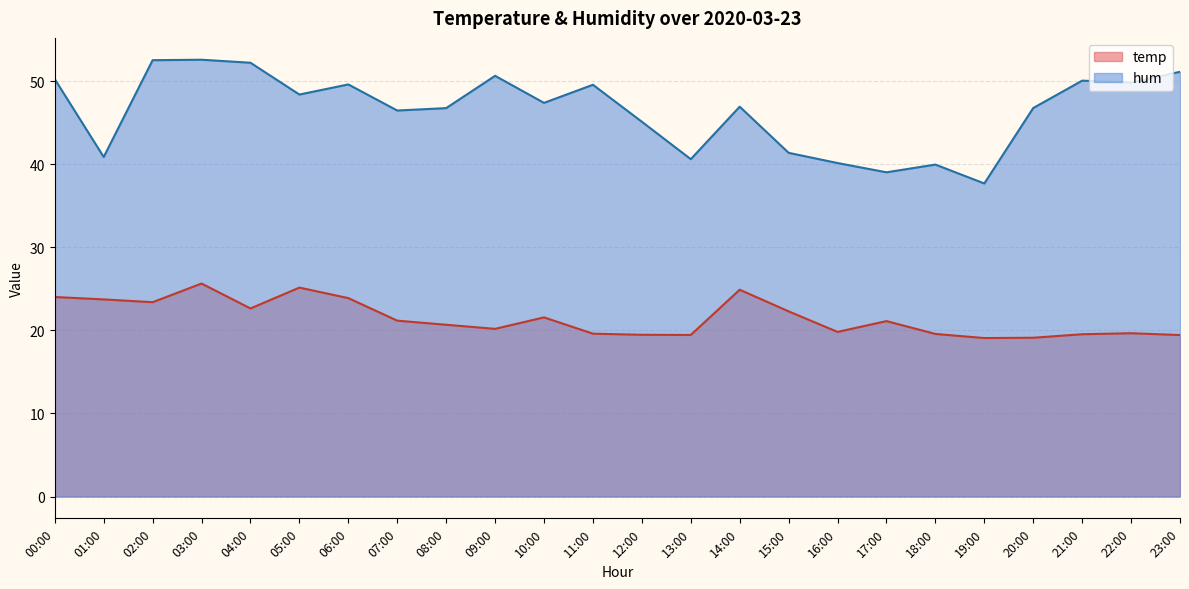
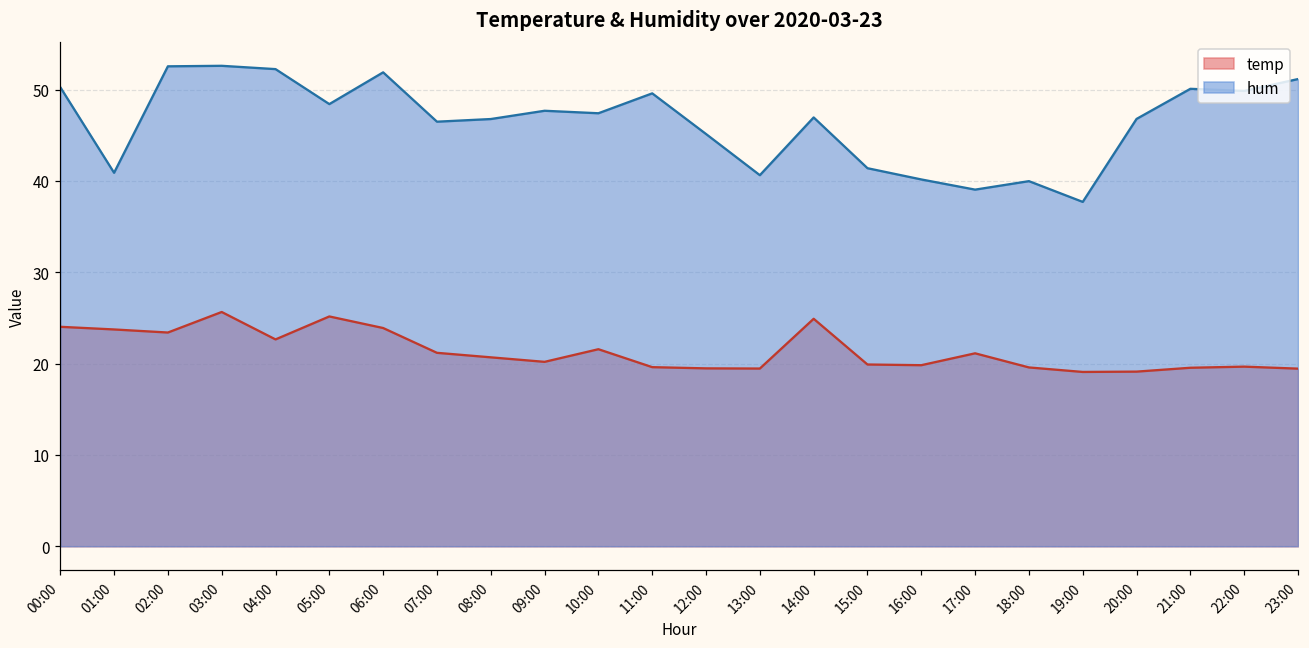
  {
    "temp": {
      "00:00": 24,
      "01:00": 24,
      "02:00": 23,
      "03:00": 26,
      "04:00": 23,
      "05:00": 25,
      "06:00": 24,
      "07:00": 21,
      "08:00": 21,
      "09:00": 20,
      "10:00": 22,
      "11:00": 20,
      "12:00": 19,
      "13:00": 19,
      "14:00": 25,
-     "15:00": 22,
+     "15:00": 20,
      "16:00": 20,
      "17:00": 21,
      "18:00": 20,
      "19:00": 19,
      "20:00": 19,
      "21:00": 20,
      "22:00": 20,
      "23:00": 19
    },
    "hum": {
      "00:00": 50,
      "01:00": 41,
      "02:00": 53,
      "03:00": 53,
      "04:00": 52,
      "05:00": 48,
-     "06:00": 50,
+     "06:00": 52,
      "07:00": 46,
      "08:00": 47,
-     "09:00": 51,
+     "09:00": 48,
      "10:00": 47,
      "11:00": 50,
      "12:00": 45,
      "13:00": 41,
      "14:00": 47,
      "15:00": 41,
      "16:00": 40,
      "17:00": 39,
      "18:00": 40,
      "19:00": 38,
      "20:00": 47,
      "21:00": 50,
      "23:00": 51
    }
  }
